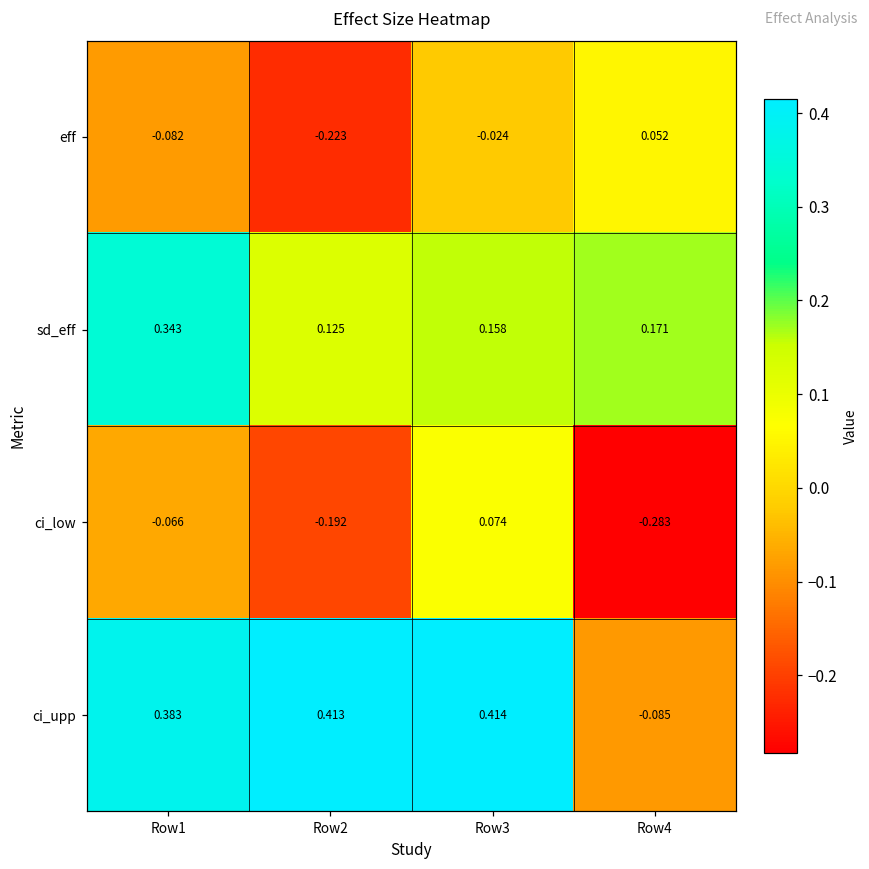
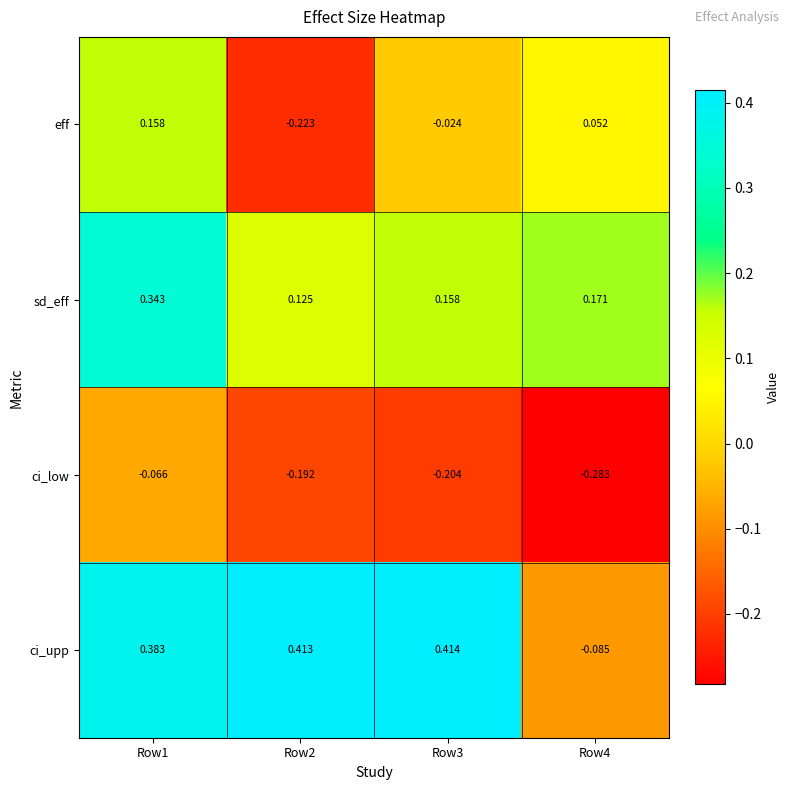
  {
    "eff": {
-     "Row1": -0.082,
+     "Row1": 0.158,
      "Row2": -0.223,
      "Row3": -0.024,
      "Row4": 0.052
    },
    "sd_eff": {
      "Row1": 0.343,
      "Row2": 0.125,
      "Row3": 0.158,
      "Row4": 0.171
    },
    "ci_low": {
      "Row1": -0.066,
      "Row2": -0.192,
-     "Row3": 0.074,
+     "Row3": -0.204,
      "Row4": -0.283
    },
    "ci_upp": {
      "Row1": 0.383,
      "Row2": 0.413,
      "Row3": 0.414,
      "Row4": -0.085
    }
  }
